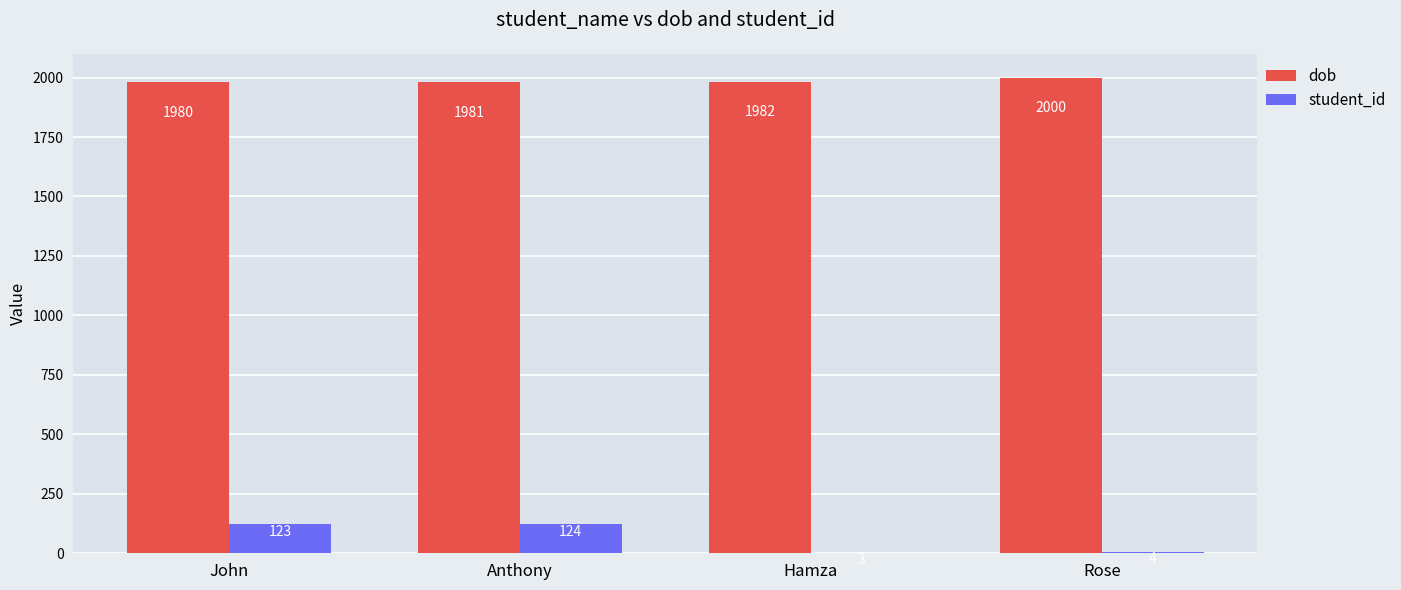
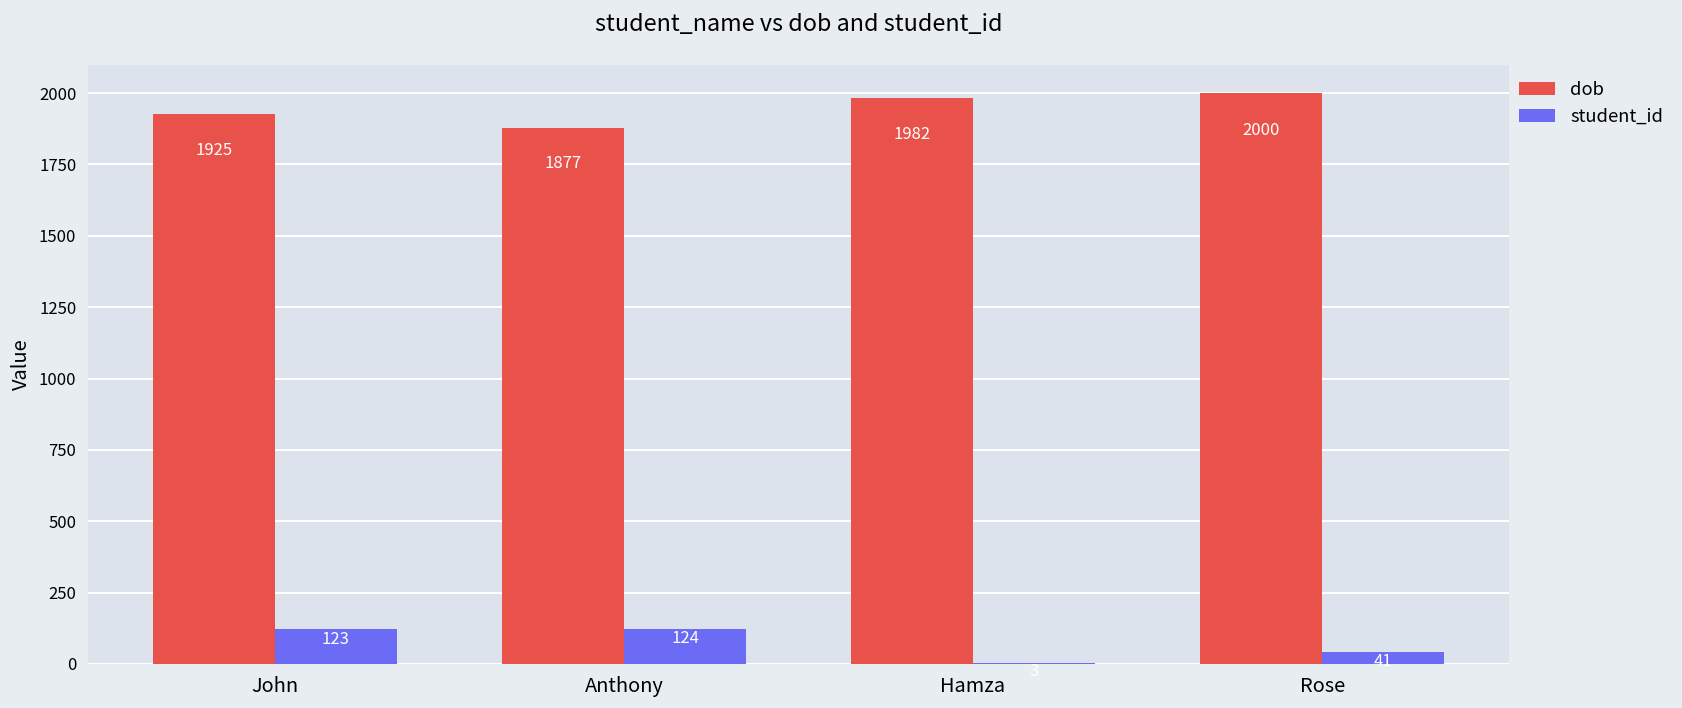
  {
    "dob": {
-     "John": 1980,
-     "Anthony": 1981,
+     "John": 1925,
+     "Anthony": 1877,
      "Hamza": 1982,
      "Rose": 2000
    },
    "student_id": {
-     "Rose": 0
+     "Rose": 40
    }
  }
